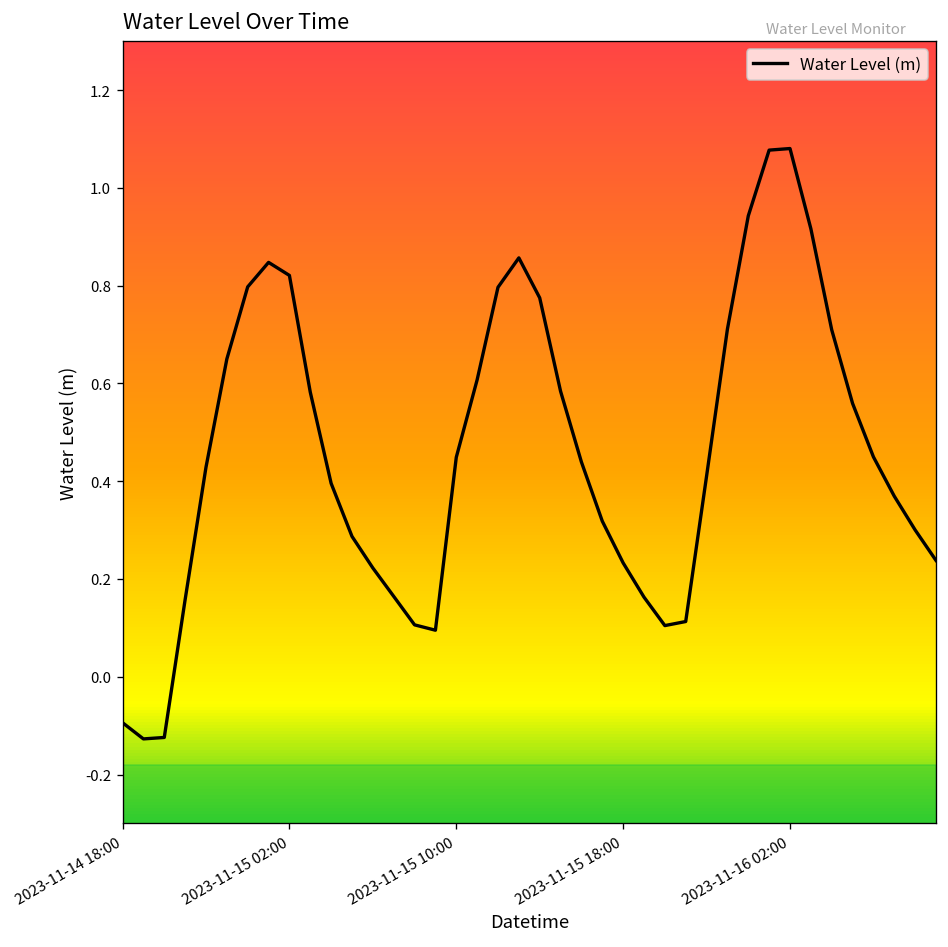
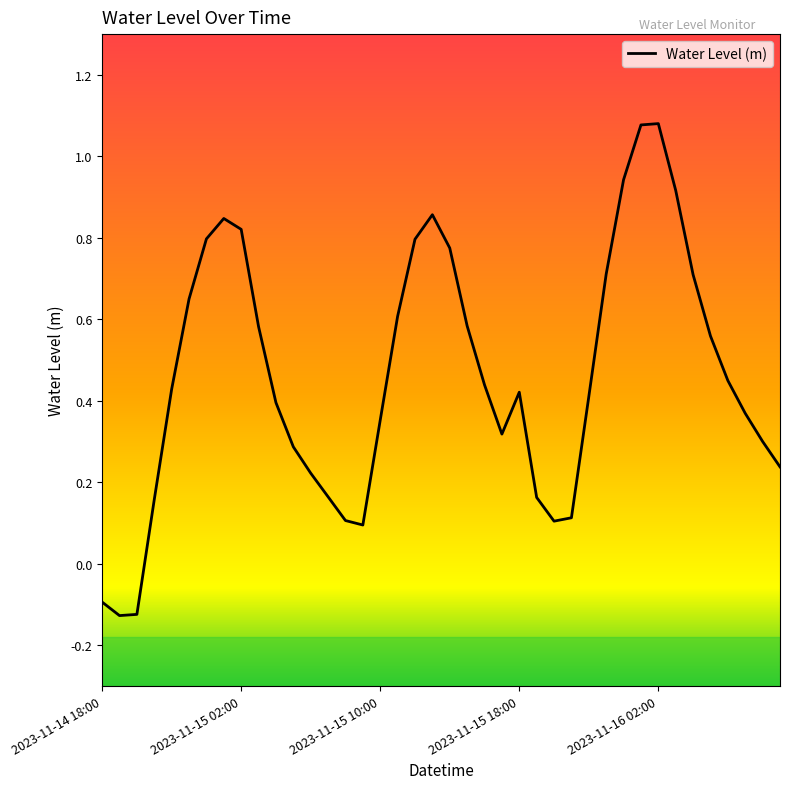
  {
    "2023-11-14 18:00": -0.09,
    "2023-11-15 02:00": 0.82,
-   "2023-11-15 10:00": 0.45,
-   "2023-11-15 18:00": 0.23,
+   "2023-11-15 10:00": 0.35,
+   "2023-11-15 18:00": 0.42,
    "2023-11-16 02:00": 1.08
  }
